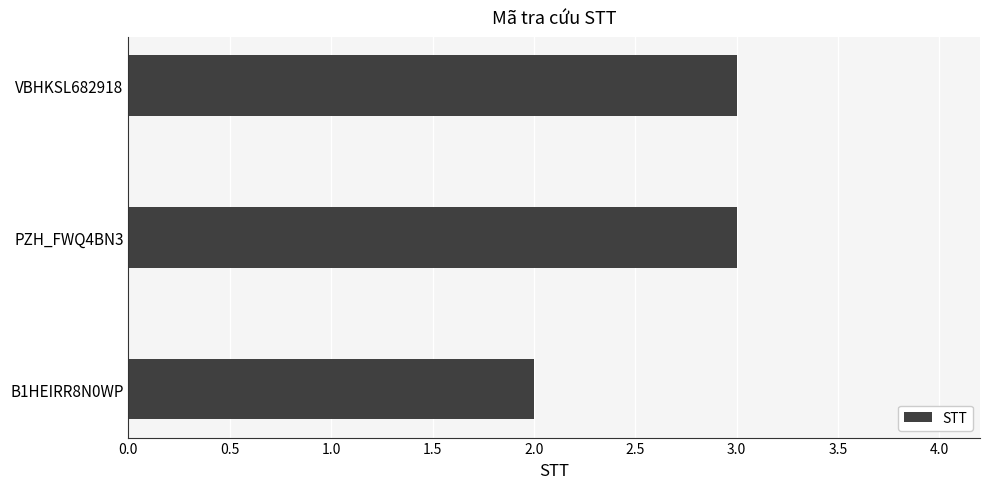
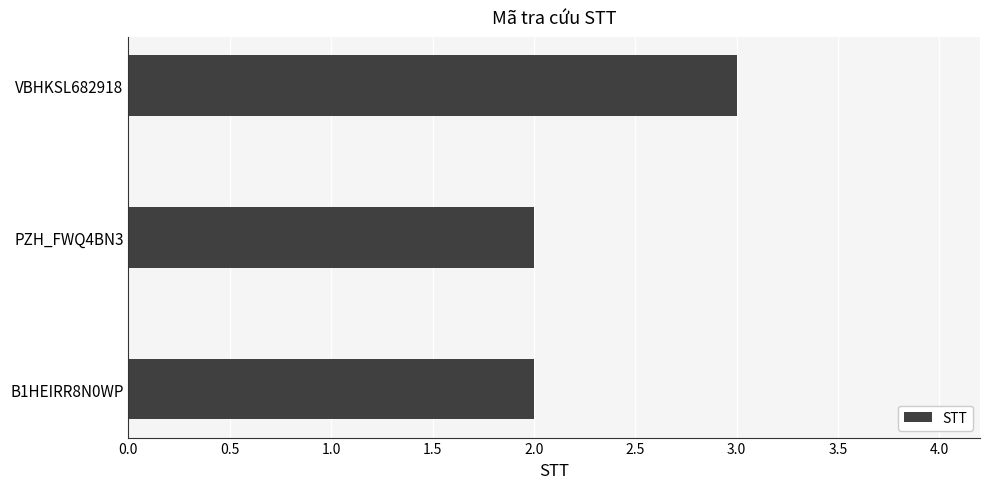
  {
    "VBHKSL682918": 3,
-   "PZH_FWQ4BN3": 3,
+   "PZH_FWQ4BN3": 2,
    "B1HEIRR8N0WP": 2
  }
